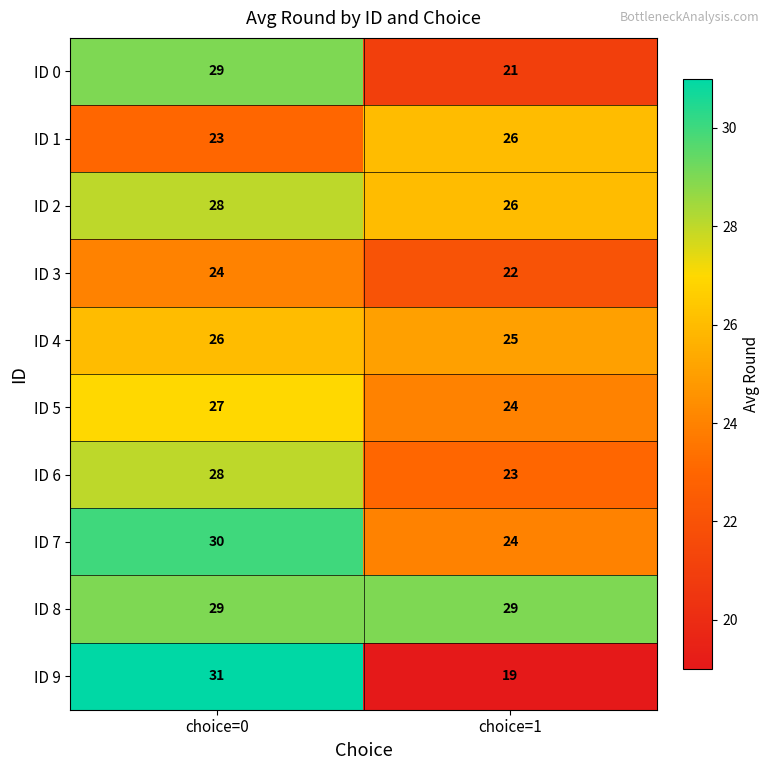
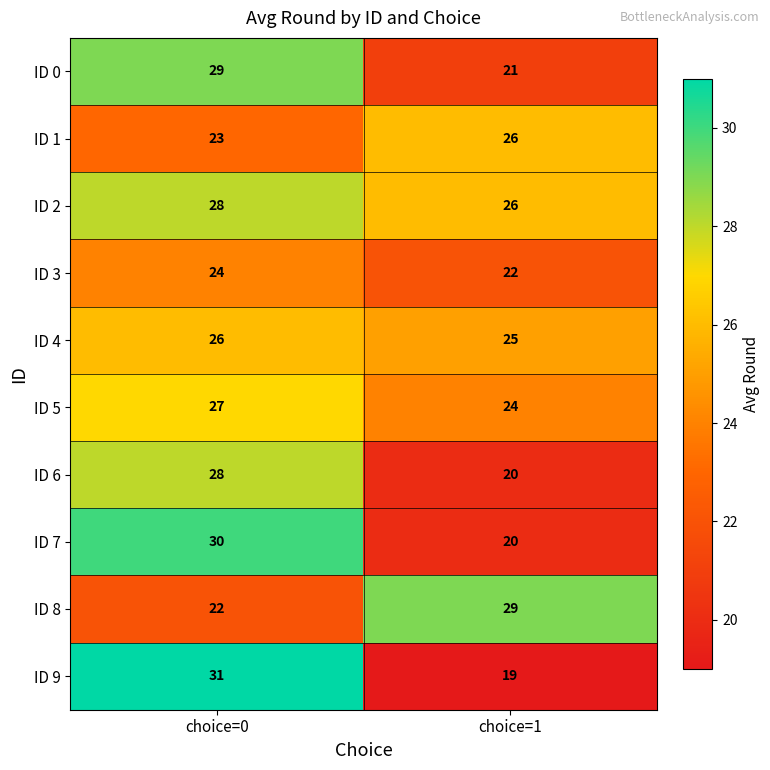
  {
    "ID 0": {
      "choice=0": 29,
      "choice=1": 21
    },
    "ID 1": {
      "choice=0": 23,
      "choice=1": 26
    },
    "ID 2": {
      "choice=0": 28,
      "choice=1": 26
    },
    "ID 3": {
      "choice=0": 24,
      "choice=1": 22
    },
    "ID 4": {
      "choice=0": 26,
      "choice=1": 25
    },
    "ID 5": {
      "choice=0": 27,
      "choice=1": 24
    },
    "ID 6": {
      "choice=0": 28,
-     "choice=1": 23
+     "choice=1": 20
    },
    "ID 7": {
      "choice=0": 30,
-     "choice=1": 24
+     "choice=1": 20
    },
    "ID 8": {
-     "choice=0": 29,
+     "choice=0": 22,
      "choice=1": 29
    },
    "ID 9": {
      "choice=0": 31,
      "choice=1": 19
    }
  }
